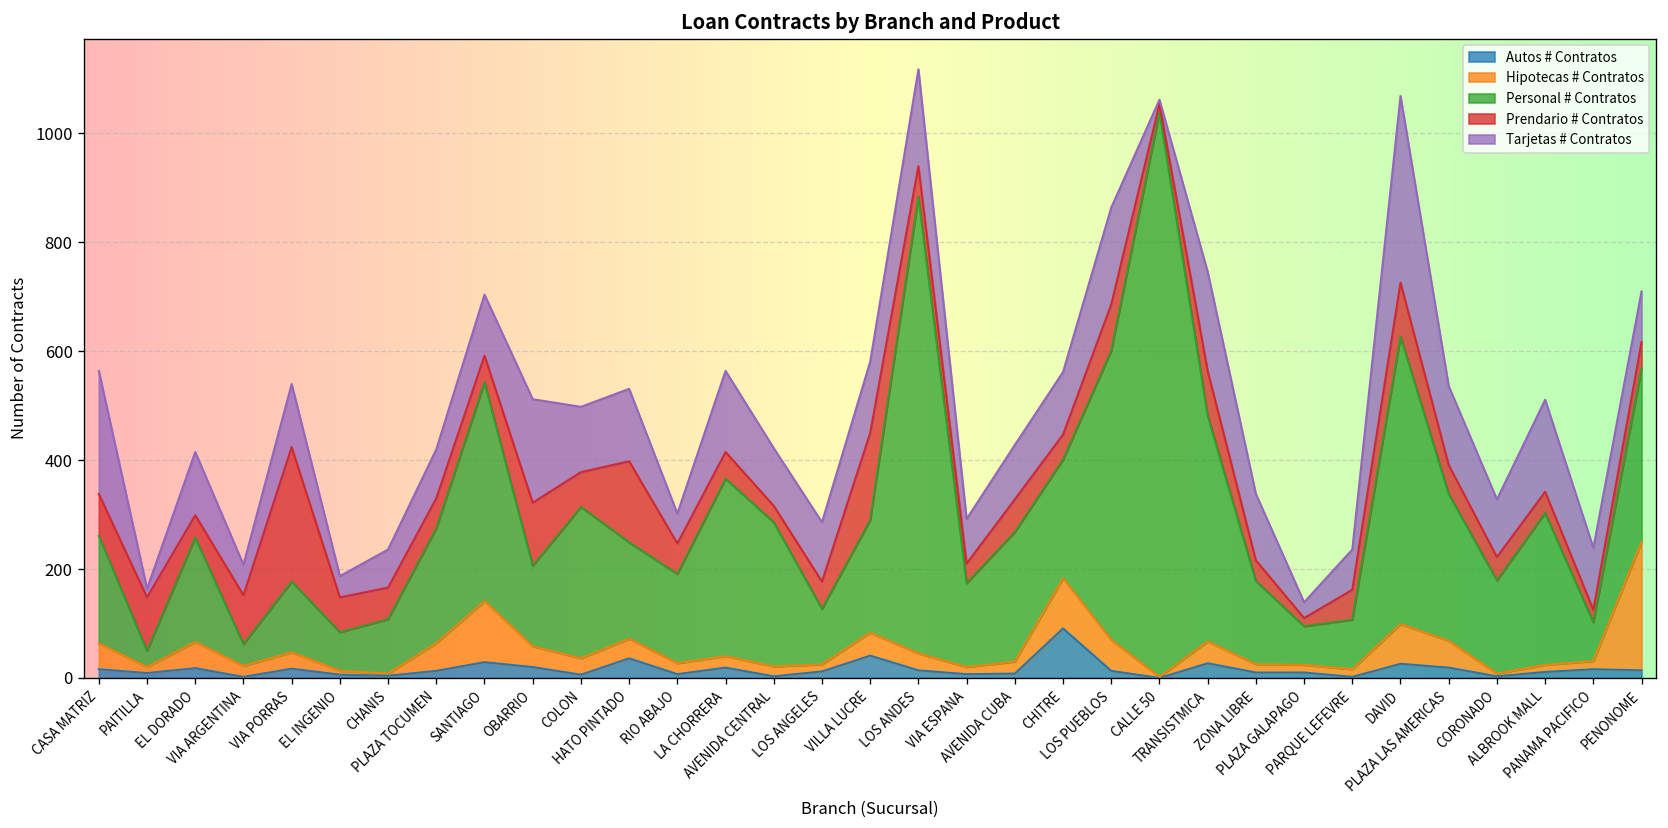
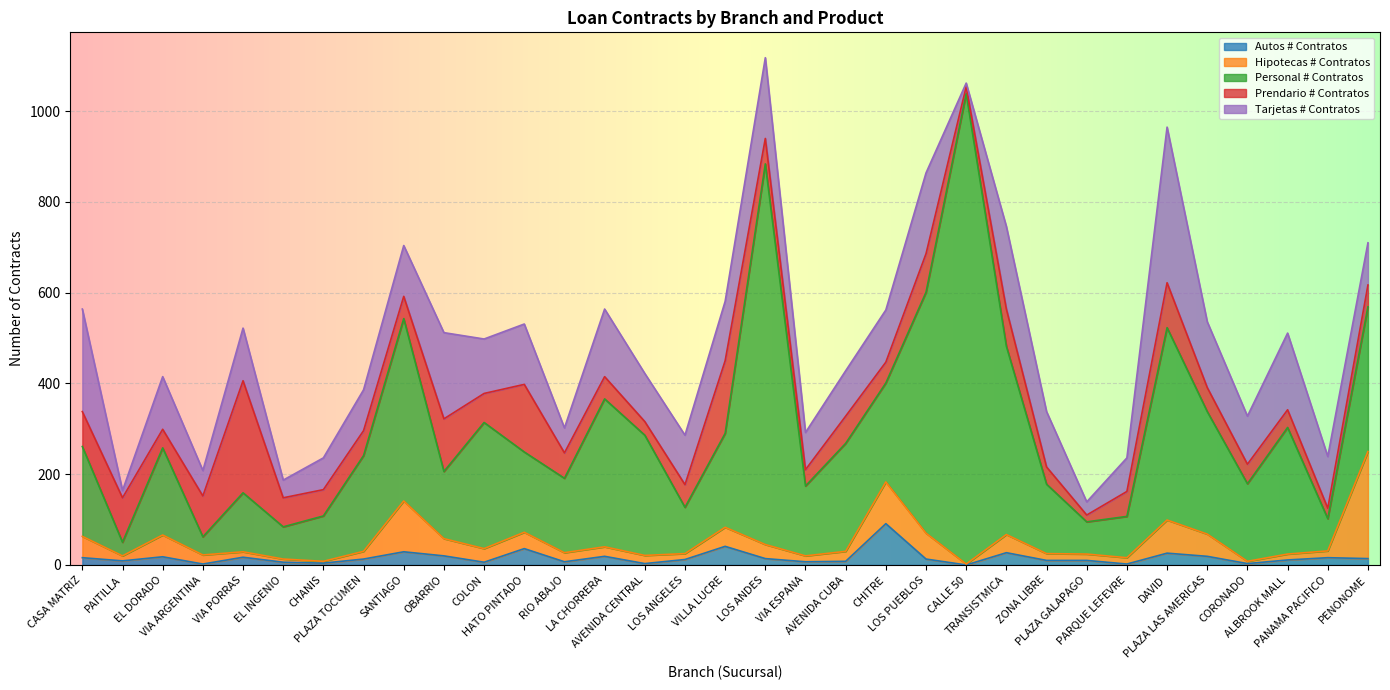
  {
    "Autos # Contratos": {
      "CASA MATRIZ": 20,
      "PAITILLA": 10,
      "EL DORADO": 20,
      "VIA ARGENTINA": 0,
      "VIA PORRAS": 20,
      "EL INGENIO": 10,
      "PLAZA TOCUMEN": 10,
      "SANTIAGO": 30,
      "OBARRIO": 20,
      "COLON": 10,
      "HATO PINTADO": 40,
      "RIO ABAJO": 10,
      "LA CHORRERA": 20,
      "AVENIDA CENTRAL": 0,
      "LOS ANGELES": 10,
      "VILLA LUCRE": 40,
      "LOS ANDES": 10,
      "VIA ESPANA": 10,
      "AVENIDA CUBA": 10,
      "CHITRE": 90,
      "LOS PUEBLOS": 10,
      "TRANSISTMICA": 30,
      "ZONA LIBRE": 10,
      "PLAZA GALAPAGO": 10,
      "PARQUE LEFEVRE": 0,
      "DAVID": 30,
      "PLAZA LAS AMERICAS": 20,
      "ALBROOK MALL": 10,
      "PANAMA PACIFICO": 20,
      "PENONOME": 10
    },
    "Hipotecas # Contratos": {
      "CASA MATRIZ": 50,
      "PAITILLA": 10,
      "EL DORADO": 50,
      "VIA ARGENTINA": 20,
-     "VIA PORRAS": 30,
+     "VIA PORRAS": 10,
      "EL INGENIO": 10,
-     "PLAZA TOCUMEN": 50,
+     "PLAZA TOCUMEN": 20,
      "SANTIAGO": 110,
      "OBARRIO": 40,
      "COLON": 30,
      "HATO PINTADO": 40,
      "RIO ABAJO": 20,
      "LA CHORRERA": 20,
      "AVENIDA CENTRAL": 20,
      "LOS ANGELES": 10,
      "VILLA LUCRE": 40,
      "LOS ANDES": 30,
      "VIA ESPANA": 10,
      "AVENIDA CUBA": 20,
      "CHITRE": 90,
      "LOS PUEBLOS": 60,
      "TRANSISTMICA": 40,
      "ZONA LIBRE": 20,
      "PLAZA GALAPAGO": 10,
      "PARQUE LEFEVRE": 10,
      "DAVID": 70,
      "PLAZA LAS AMERICAS": 50,
      "ALBROOK MALL": 10,
      "PANAMA PACIFICO": 20,
      "PENONOME": 240
    },
    "Personal # Contratos": {
      "CASA MATRIZ": 200,
      "PAITILLA": 30,
      "EL DORADO": 190,
      "VIA ARGENTINA": 40,
      "VIA PORRAS": 130,
      "EL INGENIO": 70,
      "CHANIS": 100,
      "PLAZA TOCUMEN": 210,
      "SANTIAGO": 400,
      "OBARRIO": 150,
      "COLON": 280,
      "HATO PINTADO": 180,
      "RIO ABAJO": 160,
      "LA CHORRERA": 330,
      "AVENIDA CENTRAL": 270,
      "LOS ANGELES": 100,
      "VILLA LUCRE": 210,
      "LOS ANDES": 840,
      "VIA ESPANA": 150,
      "AVENIDA CUBA": 240,
      "CHITRE": 220,
      "LOS PUEBLOS": 530,
      "CALLE 50": 1040,
      "TRANSISTMICA": 420,
      "ZONA LIBRE": 150,
      "PLAZA GALAPAGO": 70,
      "PARQUE LEFEVRE": 90,
-     "DAVID": 530,
+     "DAVID": 420,
      "PLAZA LAS AMERICAS": 270,
      "CORONADO": 170,
      "ALBROOK MALL": 280,
      "PANAMA PACIFICO": 70,
      "PENONOME": 320
    },
    "Prendario # Contratos": {
      "CASA MATRIZ": 80,
      "PAITILLA": 100,
      "EL DORADO": 40,
      "VIA ARGENTINA": 90,
      "VIA PORRAS": 250,
      "EL INGENIO": 60,
      "CHANIS": 60,
      "PLAZA TOCUMEN": 60,
      "SANTIAGO": 50,
      "OBARRIO": 120,
      "COLON": 60,
      "HATO PINTADO": 150,
      "RIO ABAJO": 60,
      "LA CHORRERA": 50,
      "AVENIDA CENTRAL": 30,
      "LOS ANGELES": 50,
      "VILLA LUCRE": 160,
      "LOS ANDES": 60,
      "VIA ESPANA": 40,
      "AVENIDA CUBA": 60,
      "CHITRE": 50,
      "LOS PUEBLOS": 90,
      "CALLE 50": 20,
      "TRANSISTMICA": 80,
      "ZONA LIBRE": 40,
      "PLAZA GALAPAGO": 20,
      "PARQUE LEFEVRE": 60,
      "DAVID": 100,
      "PLAZA LAS AMERICAS": 50,
      "CORONADO": 40,
      "ALBROOK MALL": 40,
      "PANAMA PACIFICO": 20,
      "PENONOME": 50
    },
    "Tarjetas # Contratos": {
      "CASA MATRIZ": 230,
      "PAITILLA": 20,
      "EL DORADO": 120,
      "VIA ARGENTINA": 60,
      "VIA PORRAS": 120,
      "EL INGENIO": 40,
      "CHANIS": 70,
      "PLAZA TOCUMEN": 90,
      "SANTIAGO": 110,
      "OBARRIO": 190,
      "COLON": 120,
      "HATO PINTADO": 130,
      "RIO ABAJO": 60,
      "LA CHORRERA": 150,
      "AVENIDA CENTRAL": 110,
      "LOS ANGELES": 110,
      "VILLA LUCRE": 130,
      "LOS ANDES": 180,
      "VIA ESPANA": 80,
      "AVENIDA CUBA": 100,
      "CHITRE": 120,
      "LOS PUEBLOS": 180,
      "CALLE 50": 10,
      "TRANSISTMICA": 180,
      "ZONA LIBRE": 120,
      "PLAZA GALAPAGO": 30,
      "PARQUE LEFEVRE": 70,
      "DAVID": 340,
      "PLAZA LAS AMERICAS": 150,
      "CORONADO": 110,
      "ALBROOK MALL": 170,
      "PANAMA PACIFICO": 110,
      "PENONOME": 90
    }
  }
